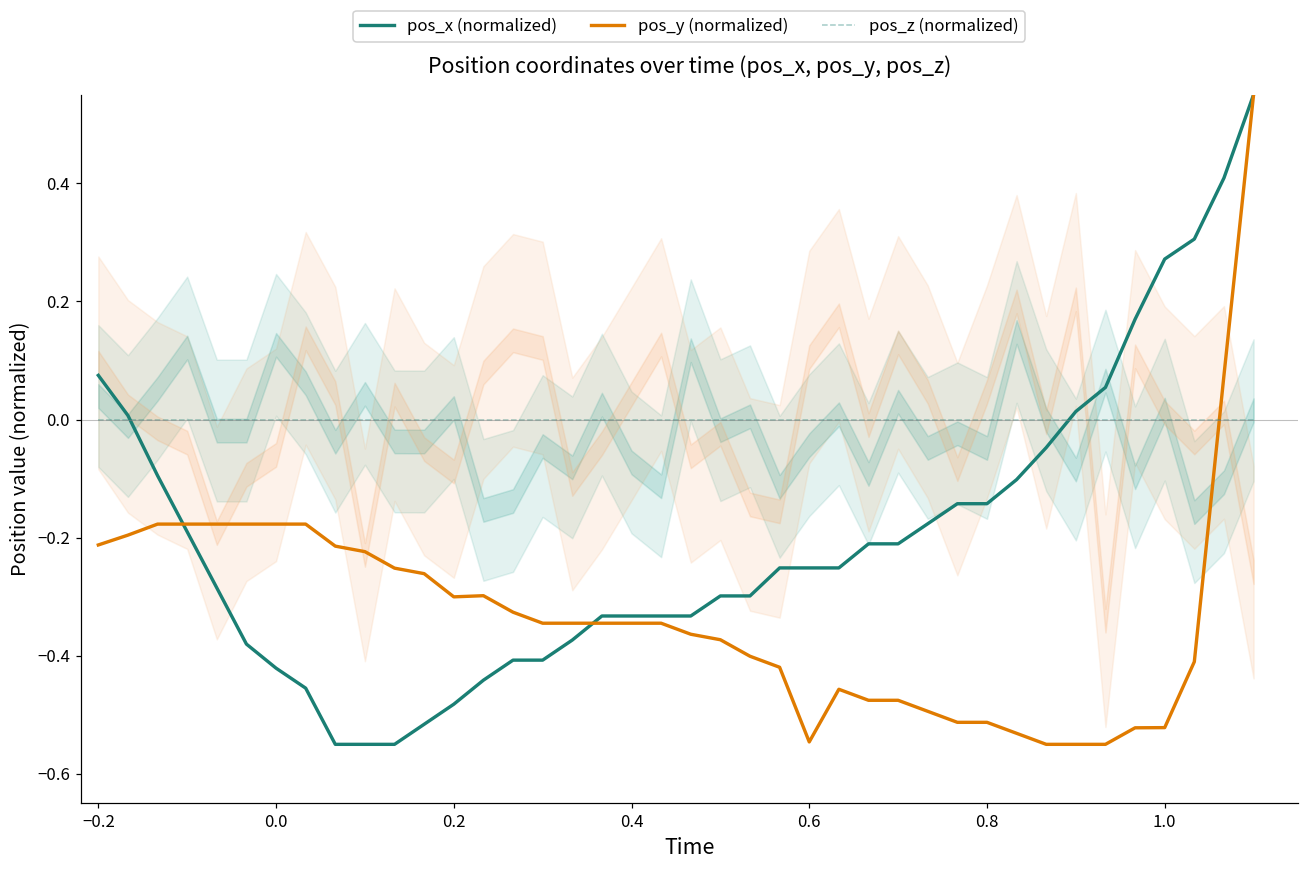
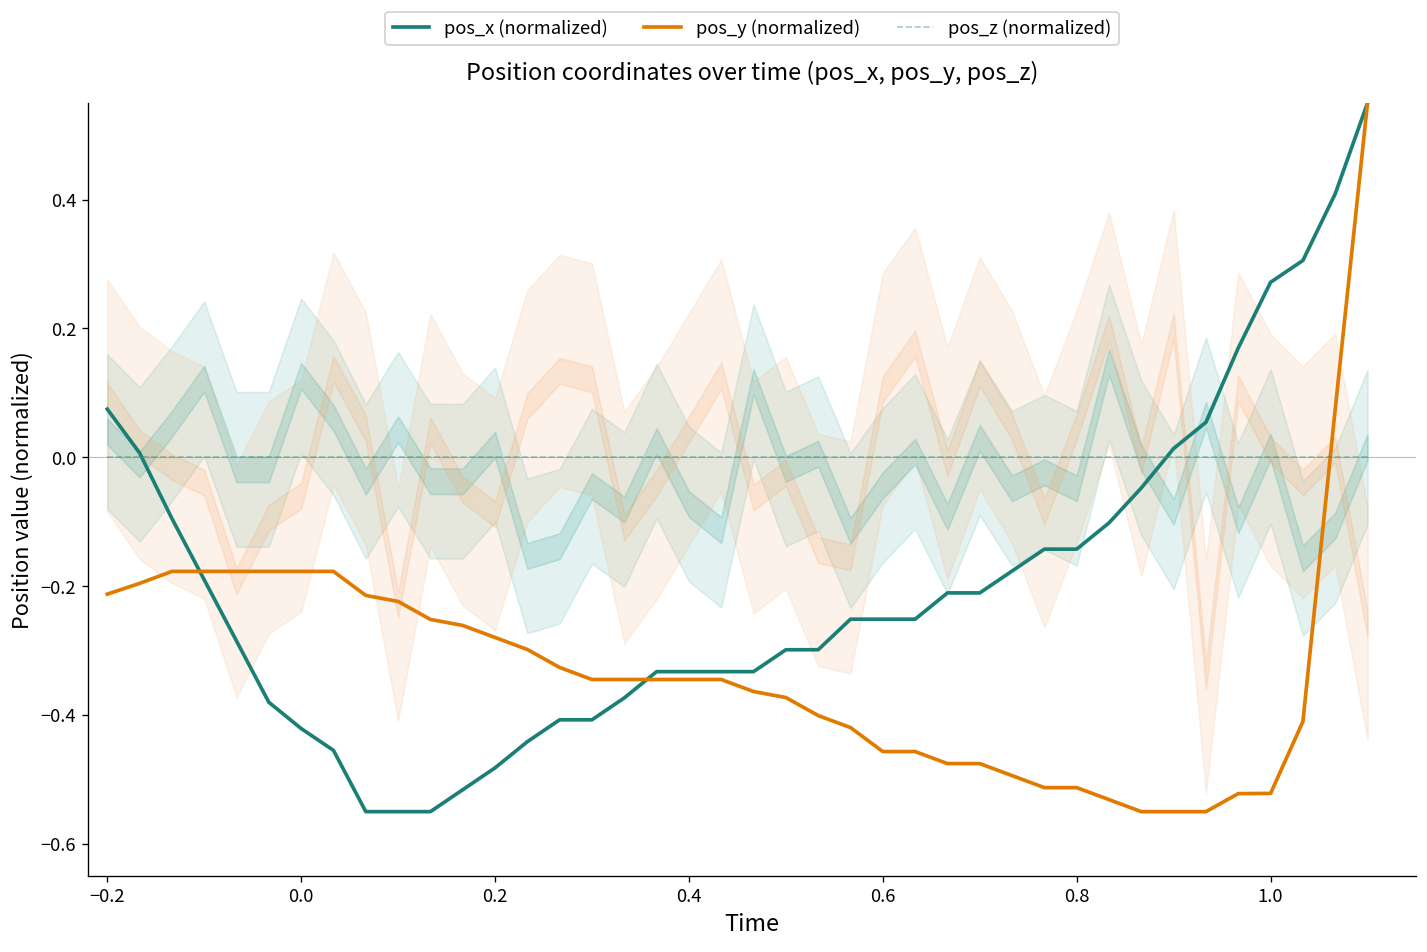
  {
    "pos_y (normalized)": {
      "−0.2": -0.21,
      "0.0": -0.18,
-     "0.2": -0.30,
+     "0.2": -0.28,
      "0.4": -0.34,
-     "0.6": -0.55,
+     "0.6": -0.46,
      "0.8": -0.51,
      "1.0": -0.52
    }
  }
